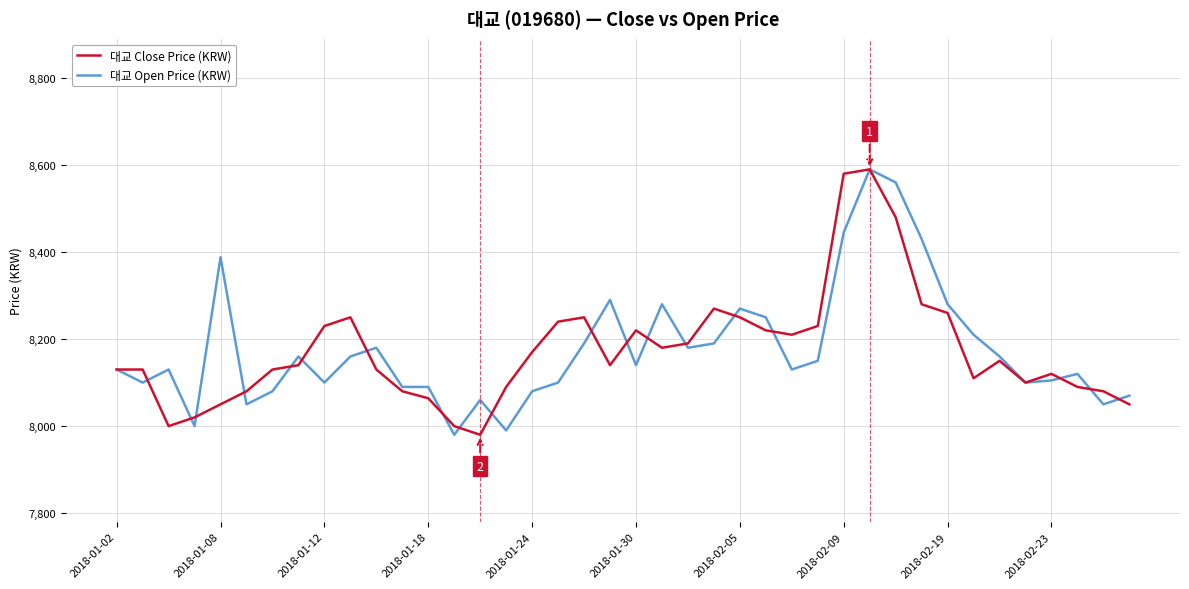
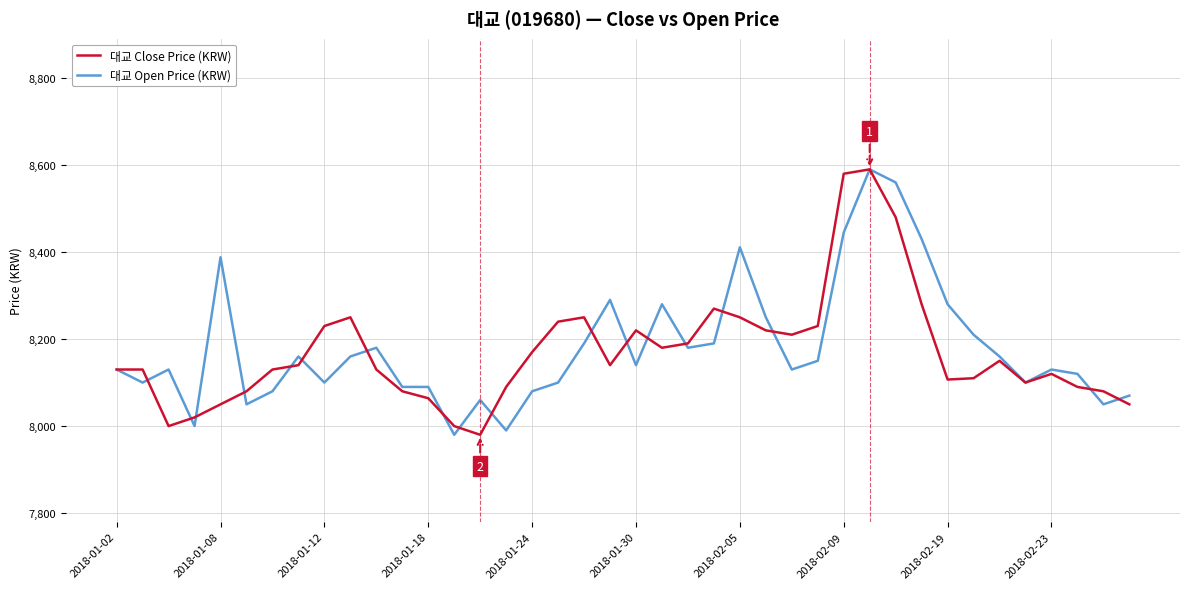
  {
    "대교 Close Price (KRW)": {
      "2018-01-08": "8,050",
      "2018-01-12": "8,230",
      "2018-01-18": "8,060",
      "2018-01-24": "8,170",
      "2018-01-30": "8,220",
      "2018-02-05": "8,250",
      "2018-02-09": "8,580",
-     "2018-02-19": "8,260",
+     "2018-02-19": "8,110",
      "2018-02-23": "8,120"
    },
    "대교 Open Price (KRW)": {
      "2018-01-08": "8,390",
      "2018-01-12": "8,100",
      "2018-01-18": "8,090",
      "2018-01-24": "8,080",
      "2018-01-30": "8,140",
-     "2018-02-05": "8,270",
+     "2018-02-05": "8,410",
      "2018-02-09": "8,450",
      "2018-02-19": "8,280",
-     "2018-02-23": "8,110"
+     "2018-02-23": "8,130"
    }
  }
